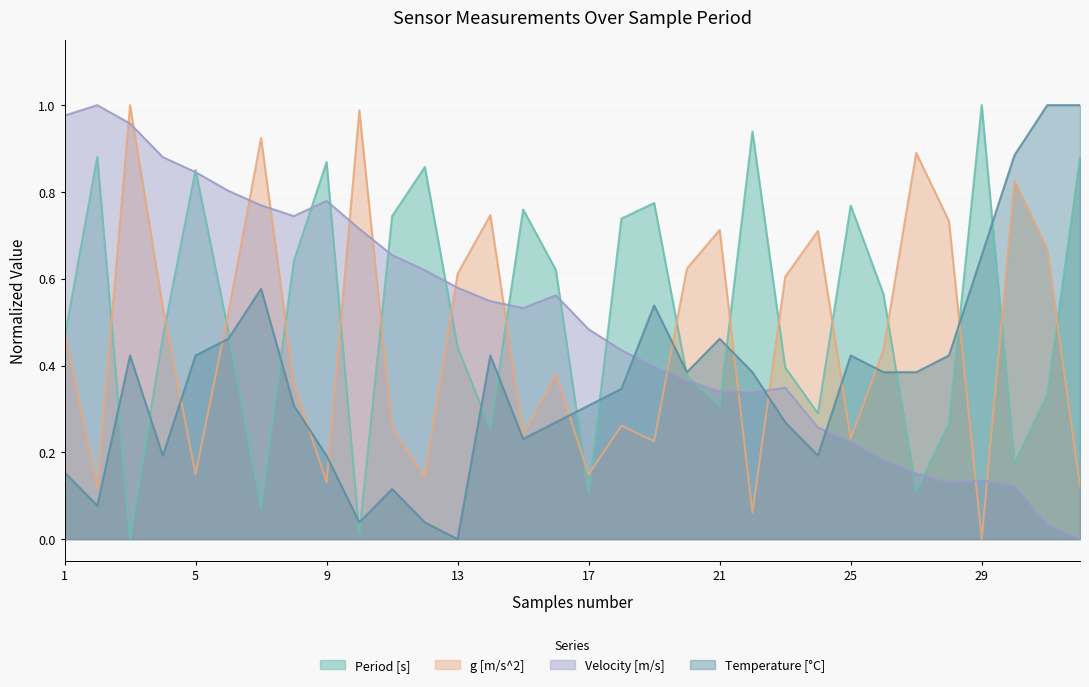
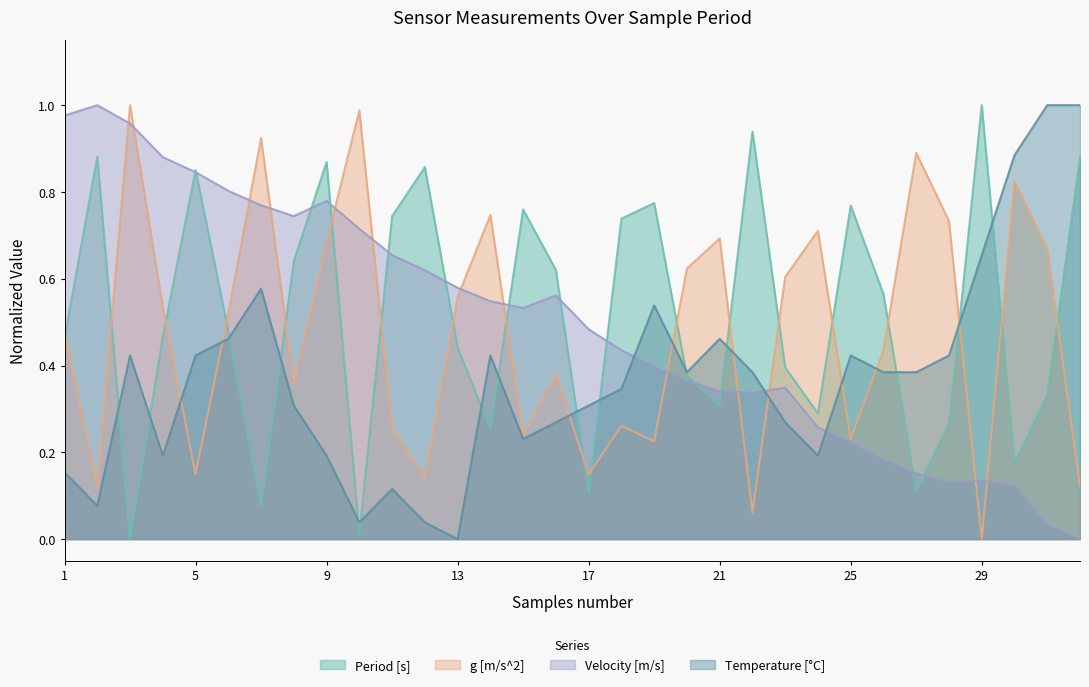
  {
    "g [m/s^2]": {
      "1": 0.48,
      "5": 0.15,
-     "9": 0.13,
-     "13": 0.61,
+     "9": 0.69,
+     "13": 0.56,
      "17": 0.15,
-     "21": 0.71,
+     "21": 0.69,
      "25": 0.23,
      "29": 0.00
    }
  }
